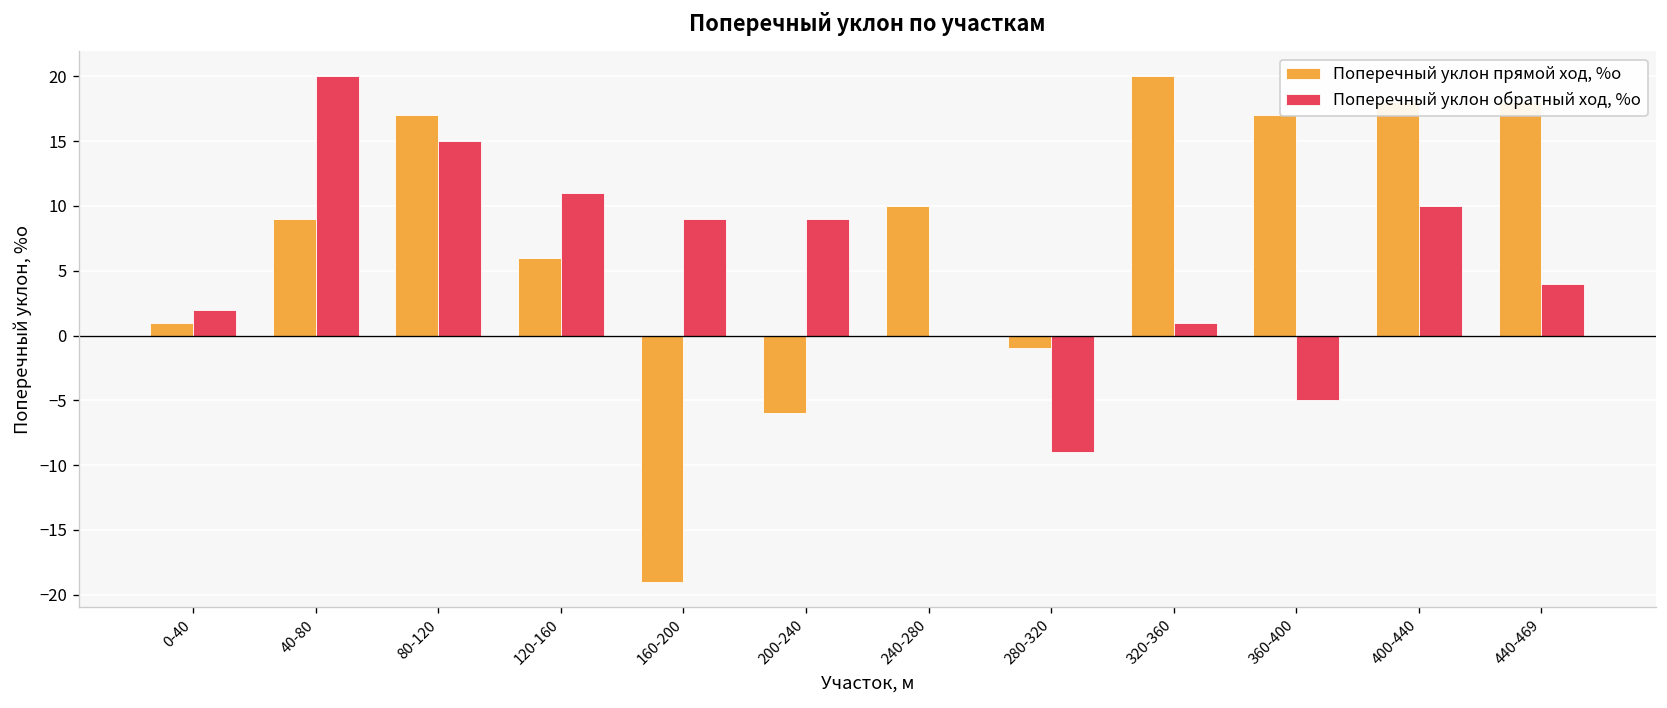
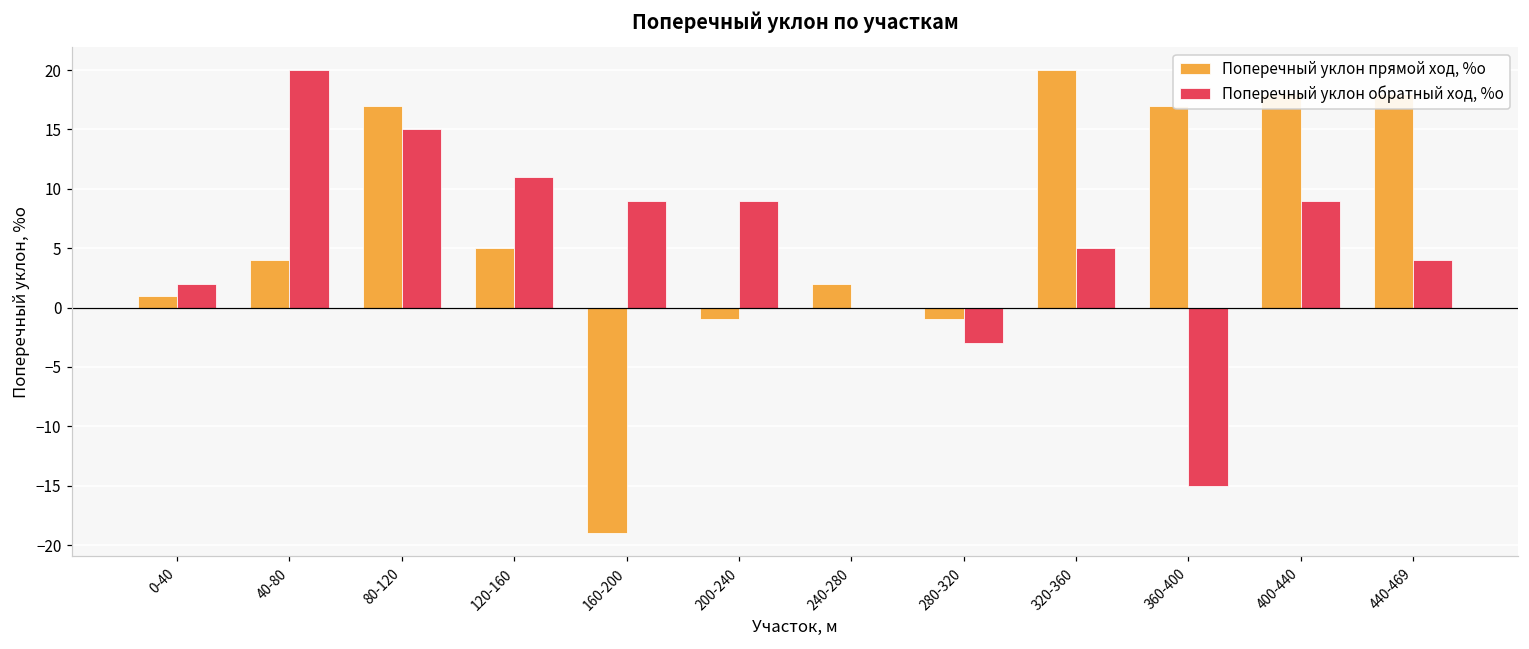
  {
    "Поперечный уклон прямой ход, %о": {
      "0-40": 1,
-     "40-80": 9,
+     "40-80": 4,
      "80-120": 17,
-     "120-160": 6,
+     "120-160": 5,
      "160-200": -19,
-     "200-240": -6,
-     "240-280": 10,
+     "200-240": -1,
+     "240-280": 2,
      "280-320": -1,
      "320-360": 20,
      "360-400": 17
    },
    "Поперечный уклон обратный ход, %о": {
      "0-40": 2,
      "40-80": 20,
      "80-120": 15,
      "120-160": 11,
      "160-200": 9,
      "200-240": 9,
      "240-280": 0,
-     "280-320": -9,
-     "320-360": 1,
-     "360-400": -5,
-     "400-440": 10,
+     "280-320": -3,
+     "320-360": 5,
+     "360-400": -15,
+     "400-440": 9,
      "440-469": 4
    }
  }
